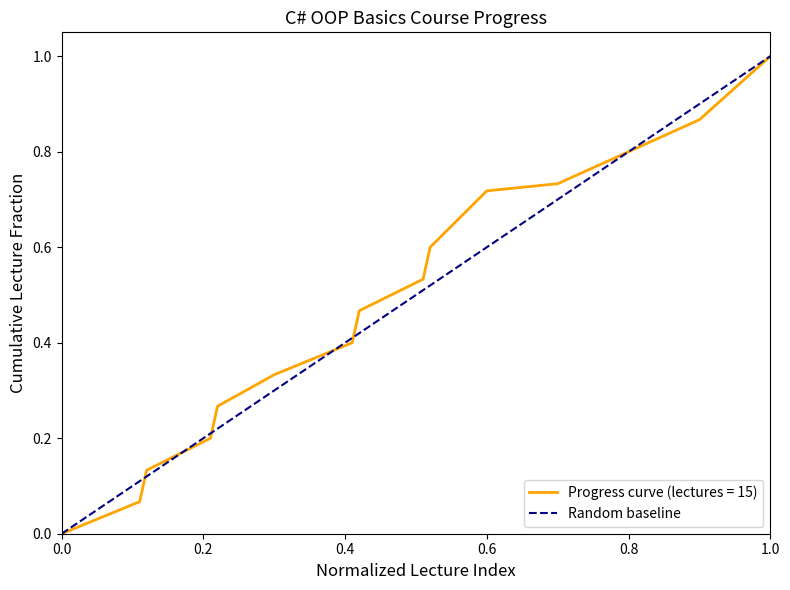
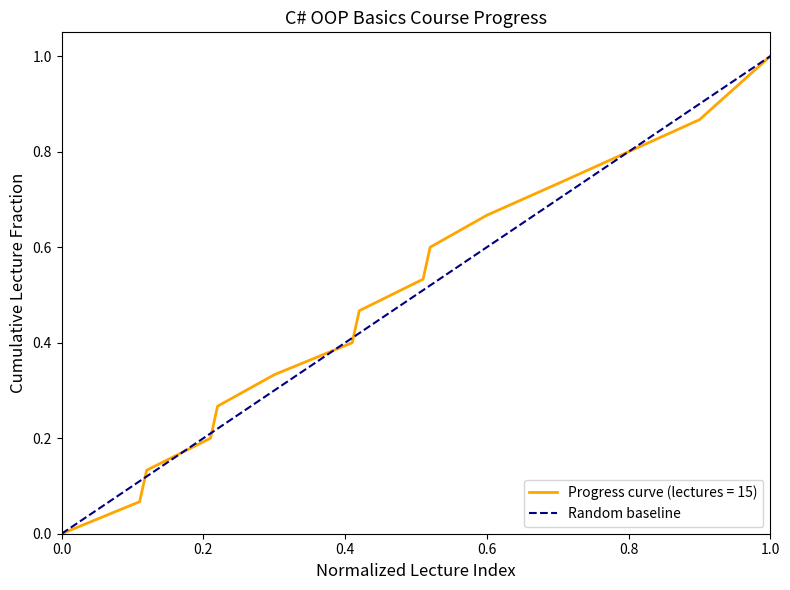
  {
    "Progress curve (lectures = 15)": {
-     "0.6": 0.72
+     "0.6": 0.67
    }
  }
